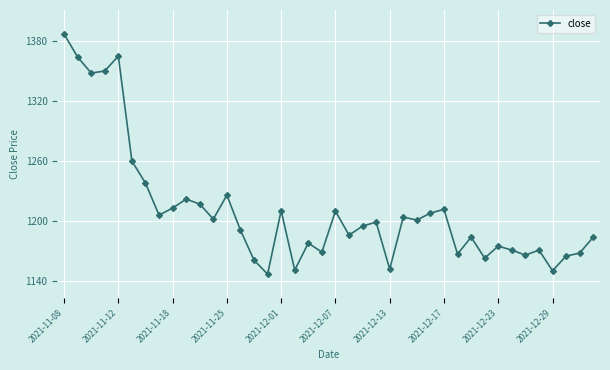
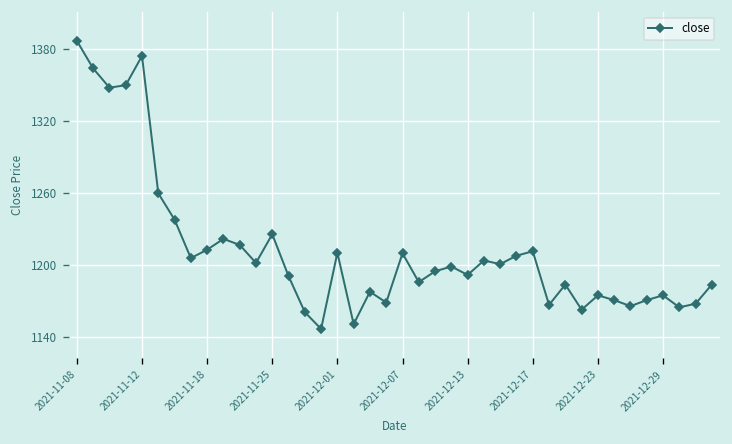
  {
    "2021-11-08": 1387,
-   "2021-11-12": 1365,
+   "2021-11-12": 1374,
    "2021-11-18": 1213,
    "2021-11-25": 1226,
    "2021-12-01": 1210,
    "2021-12-07": 1210,
-   "2021-12-13": 1152,
+   "2021-12-13": 1192,
    "2021-12-17": 1212,
    "2021-12-23": 1175,
-   "2021-12-29": 1150
+   "2021-12-29": 1175
  }
